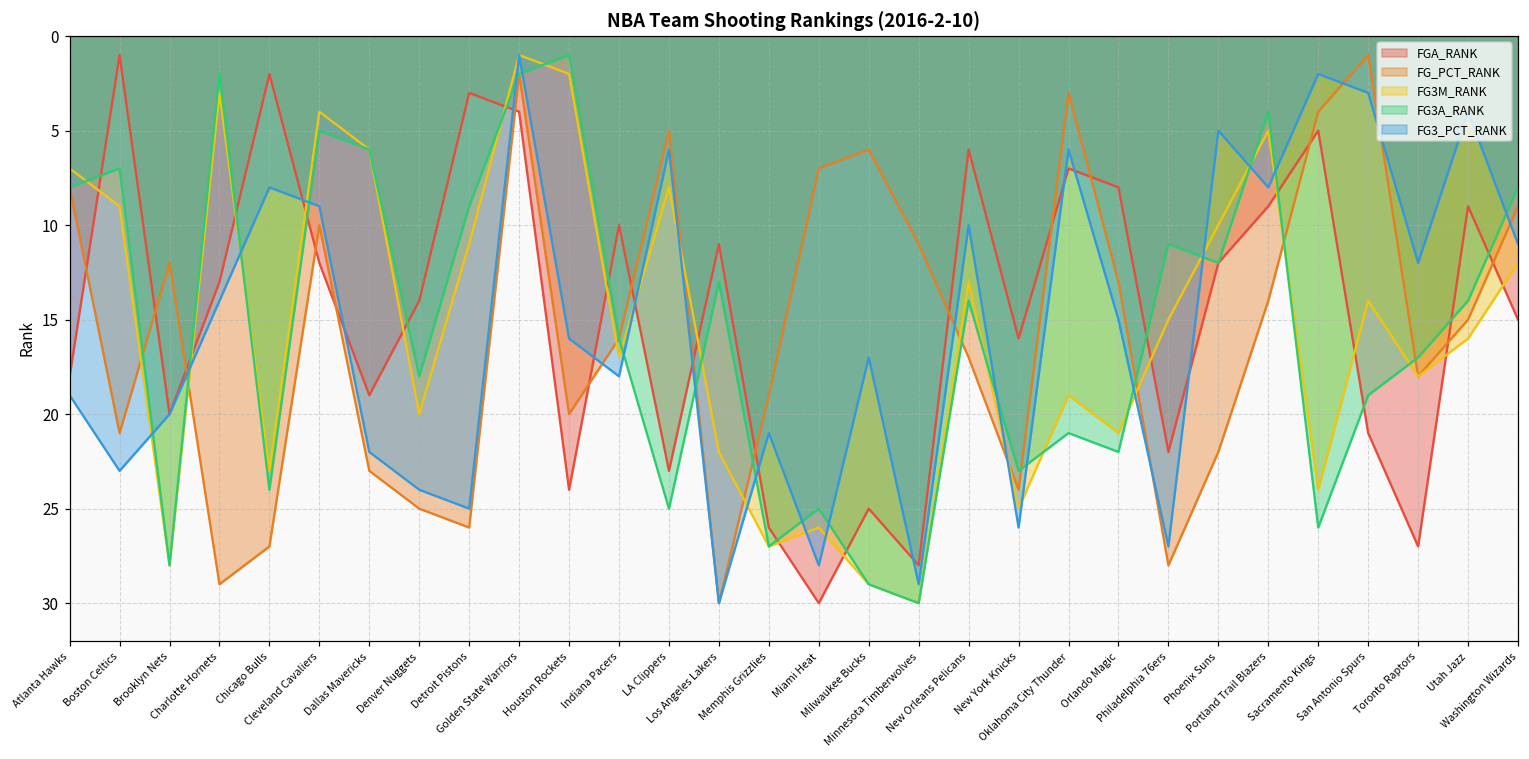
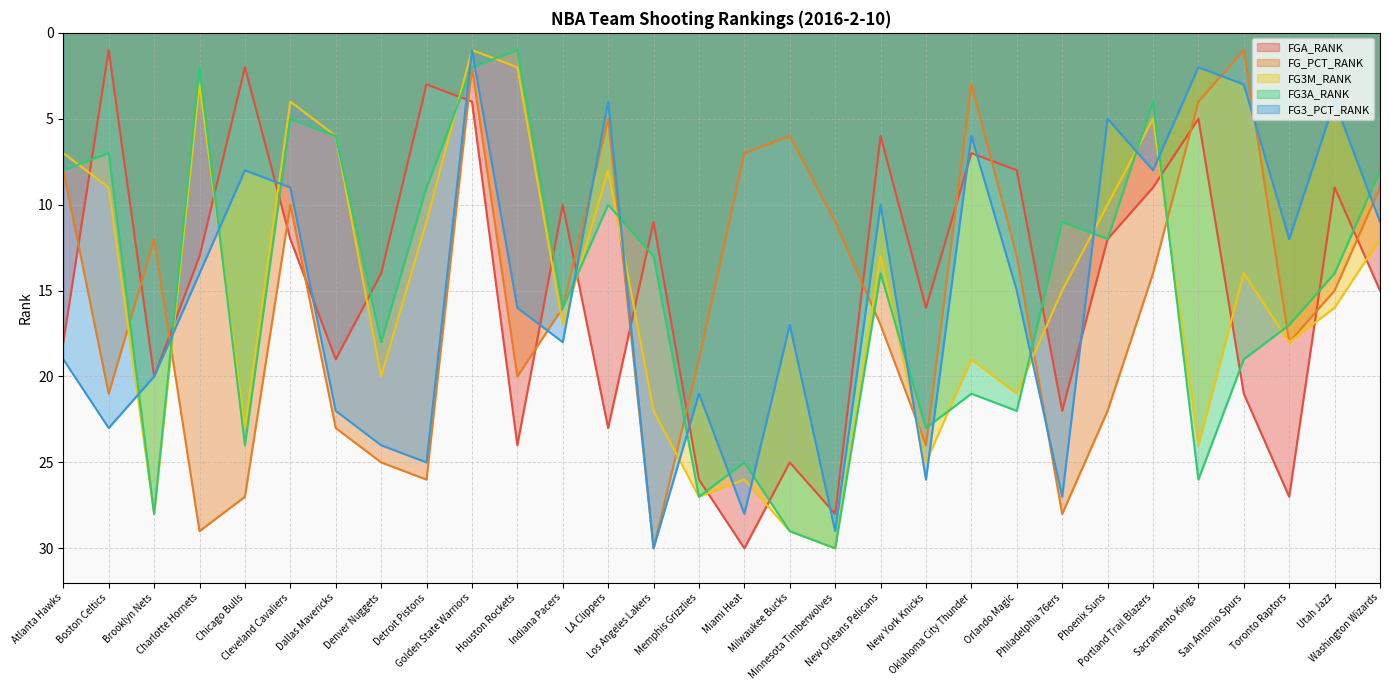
  {
    "FG3A_RANK": {
      "Boston Celtics": 7,
      "Charlotte Hornets": 2,
      "Chicago Bulls": 24,
      "Cleveland Cavaliers": 5,
      "Denver Nuggets": 18,
      "Detroit Pistons": 9,
      "Houston Rockets": 1,
-     "LA Clippers": 25,
+     "LA Clippers": 10,
      "Los Angeles Lakers": 13,
      "Miami Heat": 25,
      "New Orleans Pelicans": 14,
      "New York Knicks": 23,
      "Oklahoma City Thunder": 21,
      "Orlando Magic": 22,
      "Philadelphia 76ers": 11,
      "Portland Trail Blazers": 4,
      "Sacramento Kings": 26,
      "San Antonio Spurs": 19,
      "Toronto Raptors": 17,
      "Utah Jazz": 14,
      "Washington Wizards": 8
    },
    "FG3_PCT_RANK": {
      "Atlanta Hawks": 19,
      "Boston Celtics": 23,
      "Charlotte Hornets": 14,
      "Chicago Bulls": 8,
      "Cleveland Cavaliers": 9,
      "Dallas Mavericks": 22,
      "Denver Nuggets": 24,
      "Detroit Pistons": 25,
      "Houston Rockets": 16,
      "Indiana Pacers": 18,
-     "LA Clippers": 6,
+     "LA Clippers": 4,
      "Memphis Grizzlies": 21,
      "Miami Heat": 28,
      "Milwaukee Bucks": 17,
      "Minnesota Timberwolves": 29,
      "New Orleans Pelicans": 10,
      "New York Knicks": 26,
      "Oklahoma City Thunder": 6,
      "Orlando Magic": 15,
      "Philadelphia 76ers": 27,
      "Phoenix Suns": 5,
      "Portland Trail Blazers": 8,
      "Sacramento Kings": 2,
      "San Antonio Spurs": 3,
      "Toronto Raptors": 12,
      "Washington Wizards": 11
    }
  }
